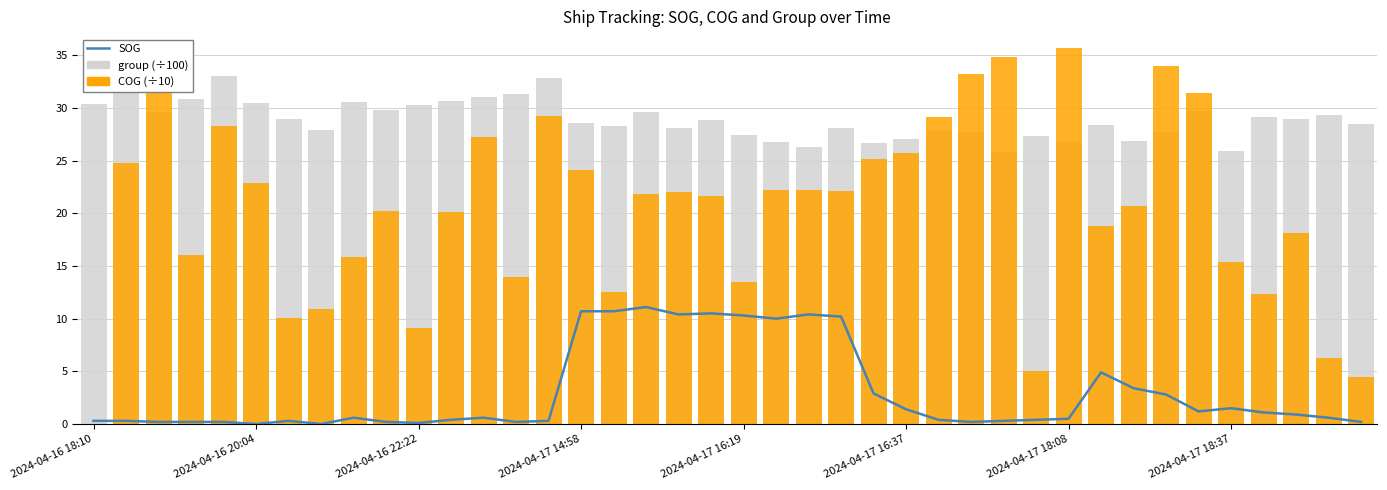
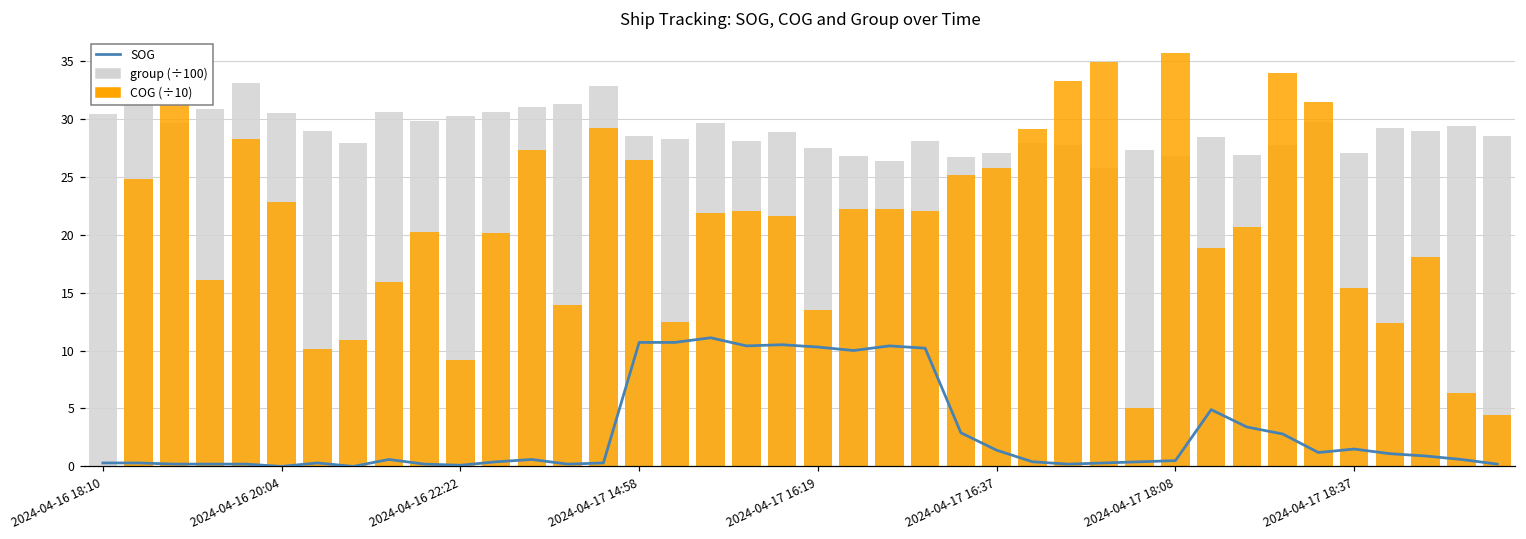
  {
    "SOG": {
      "2024-04-16 18:10": 0.3,
      "2024-04-16 20:04": 0.0,
      "2024-04-16 22:22": 0.1,
      "2024-04-17 14:58": 10.7,
      "2024-04-17 16:19": 10.3,
      "2024-04-17 16:37": 1.4,
      "2024-04-17 18:08": 0.5,
      "2024-04-17 18:37": 1.5
    },
    "group (÷100)": {
      "2024-04-16 18:10": 30.4,
      "2024-04-16 20:04": 30.5,
      "2024-04-16 22:22": 30.2,
      "2024-04-17 14:58": 28.6,
      "2024-04-17 16:19": 27.5,
      "2024-04-17 16:37": 27.0,
-     "2024-04-17 18:37": 25.9
+     "2024-04-17 18:37": 27.0
    },
    "COG (÷10)": {
-     "2024-04-17 14:58": 24.1,
+     "2024-04-17 14:58": 26.5,
      "2024-04-17 18:08": 35.7
    }
  }
